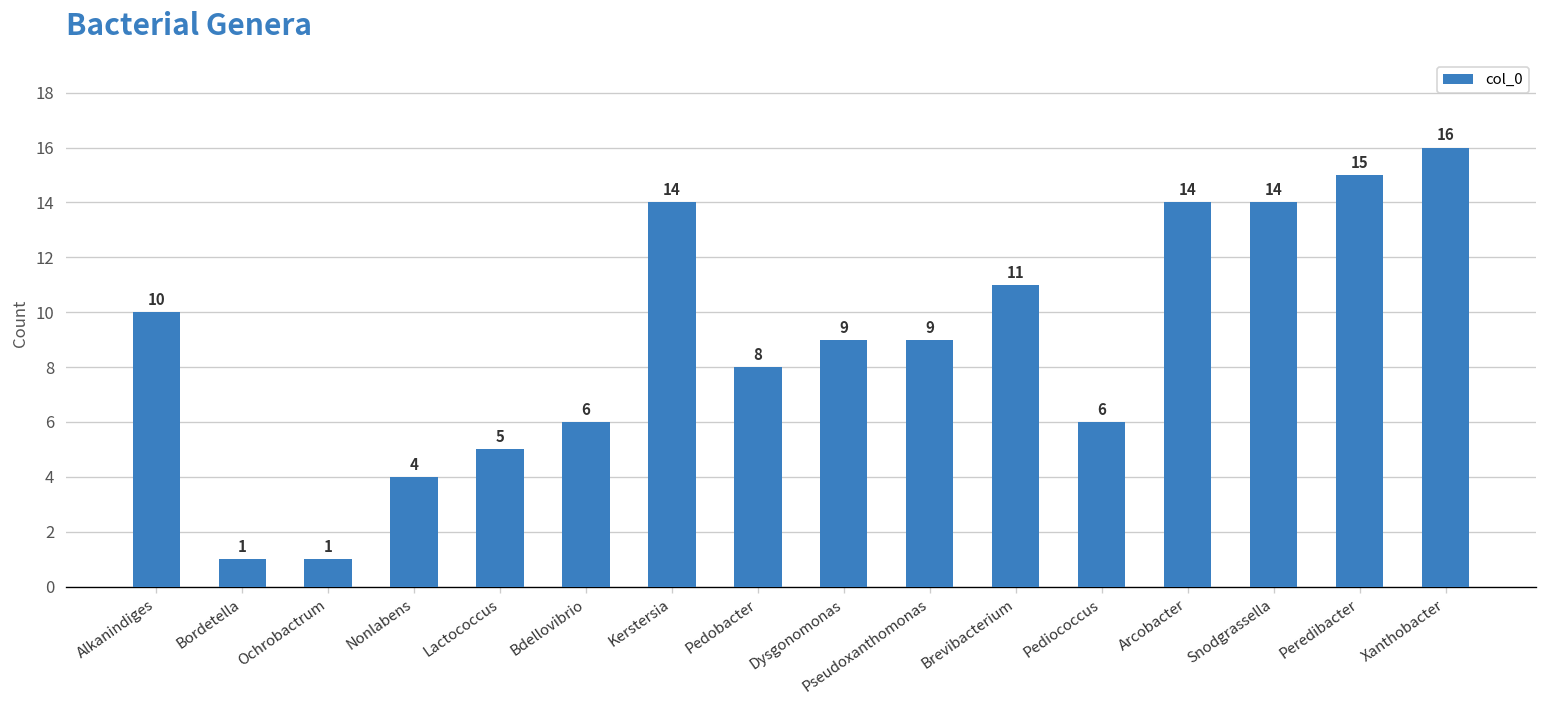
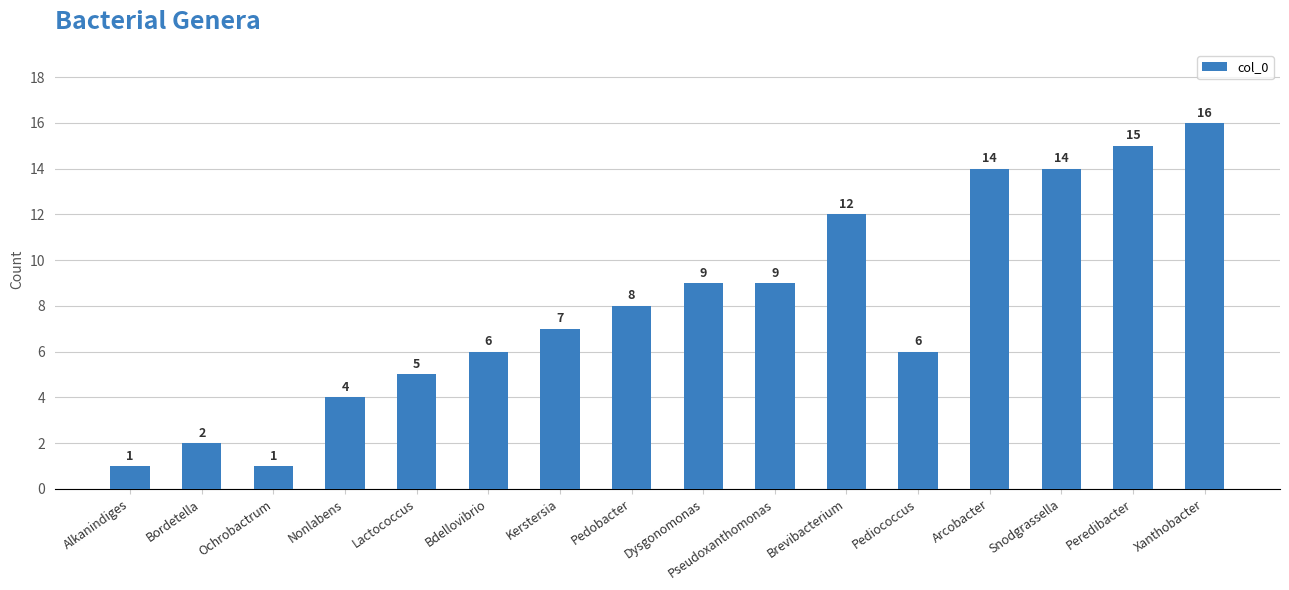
  {
-   "Alkanindiges": 10,
-   "Bordetella": 1,
+   "Alkanindiges": 1,
+   "Bordetella": 2,
    "Ochrobactrum": 1,
    "Nonlabens": 4,
    "Lactococcus": 5,
    "Bdellovibrio": 6,
-   "Kerstersia": 14,
+   "Kerstersia": 7,
    "Pedobacter": 8,
    "Dysgonomonas": 9,
    "Pseudoxanthomonas": 9,
-   "Brevibacterium": 11,
+   "Brevibacterium": 12,
    "Pediococcus": 6,
    "Arcobacter": 14,
    "Snodgrassella": 14,
    "Peredibacter": 15,
    "Xanthobacter": 16
  }
